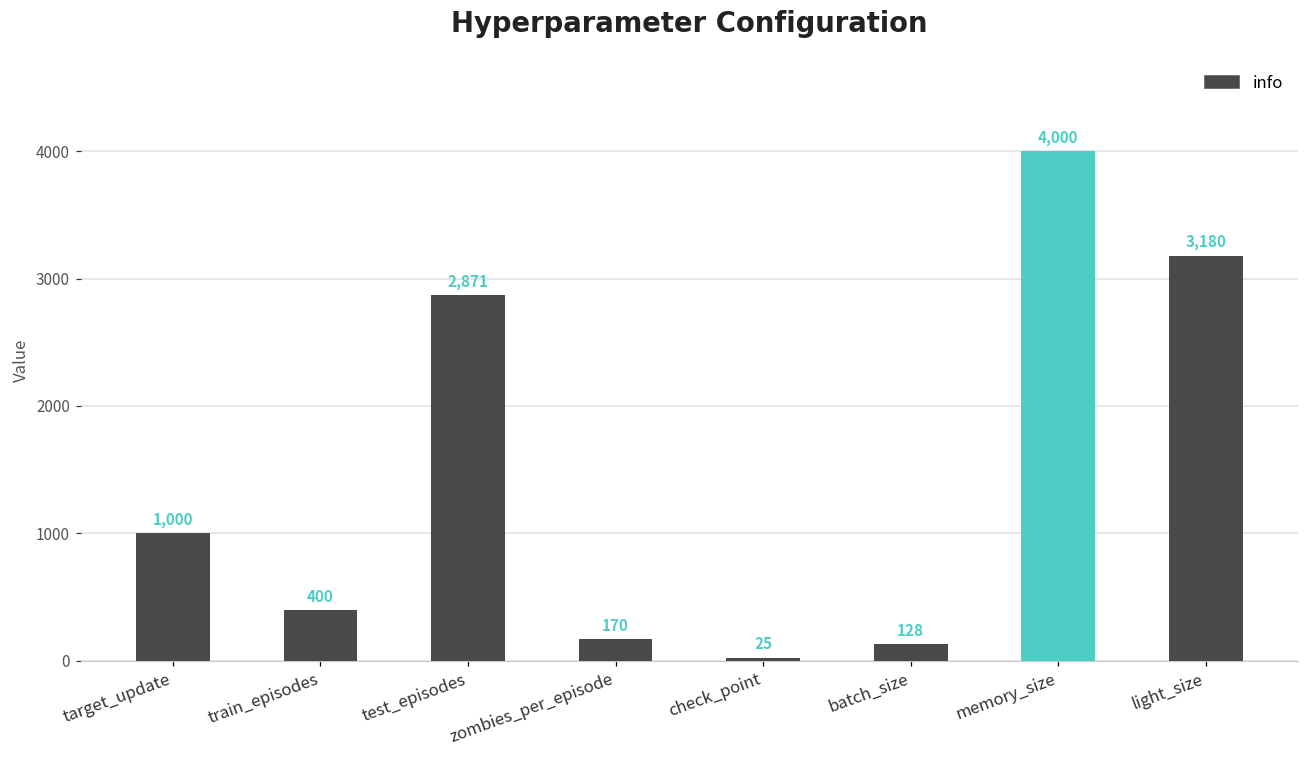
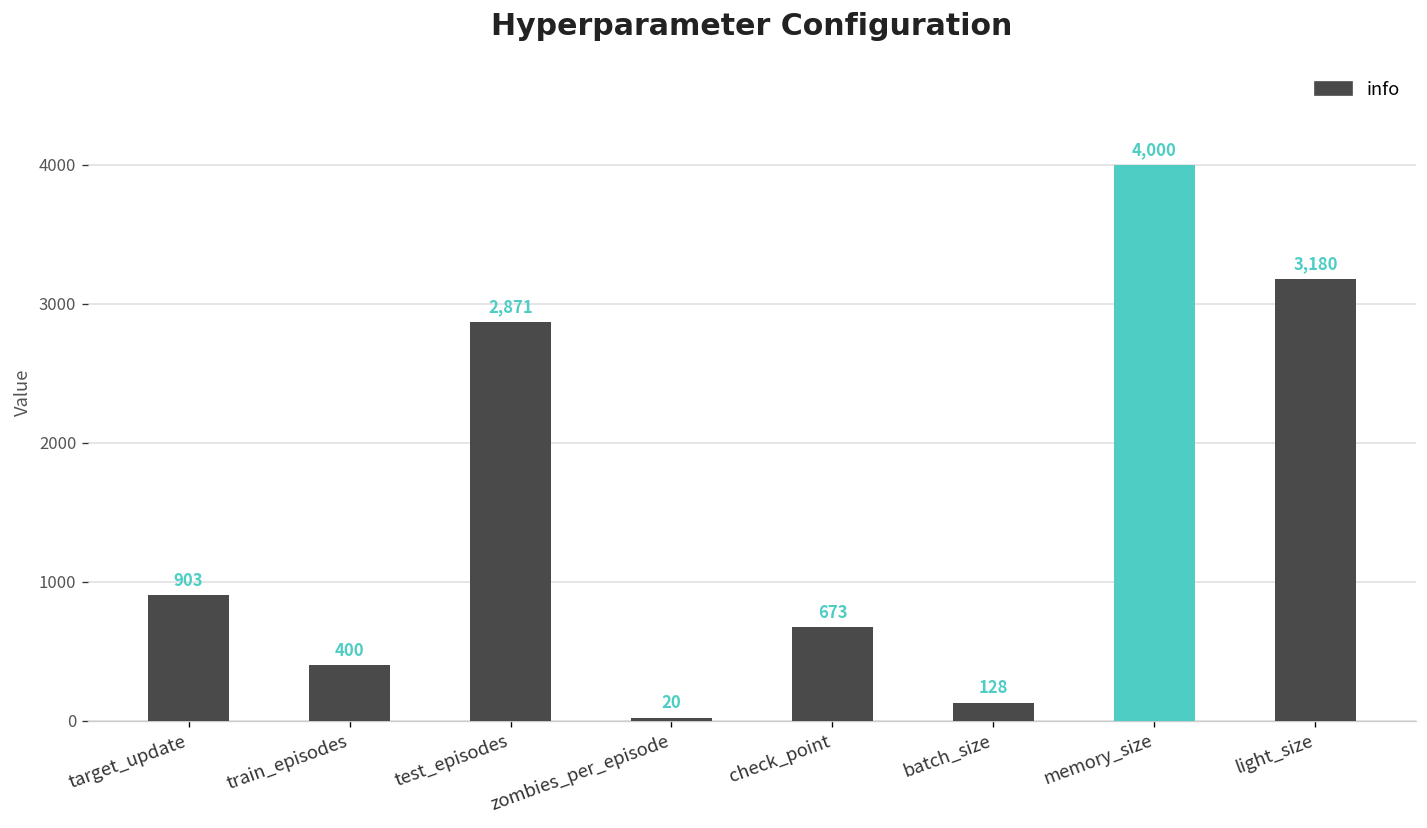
  {
-   "target_update": "1,000",
+   "target_update": "903",
    "train_episodes": "400",
    "test_episodes": "2,871",
-   "zombies_per_episode": "170",
-   "check_point": "25",
+   "zombies_per_episode": "20",
+   "check_point": "673",
    "batch_size": "128",
    "memory_size": "4,000",
    "light_size": "3,180"
  }
